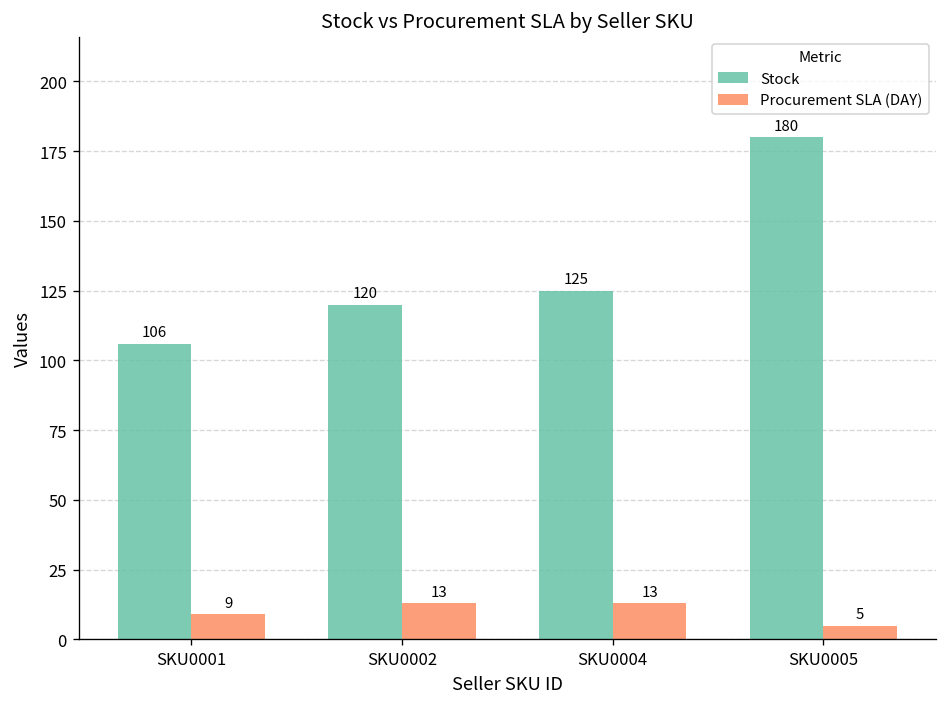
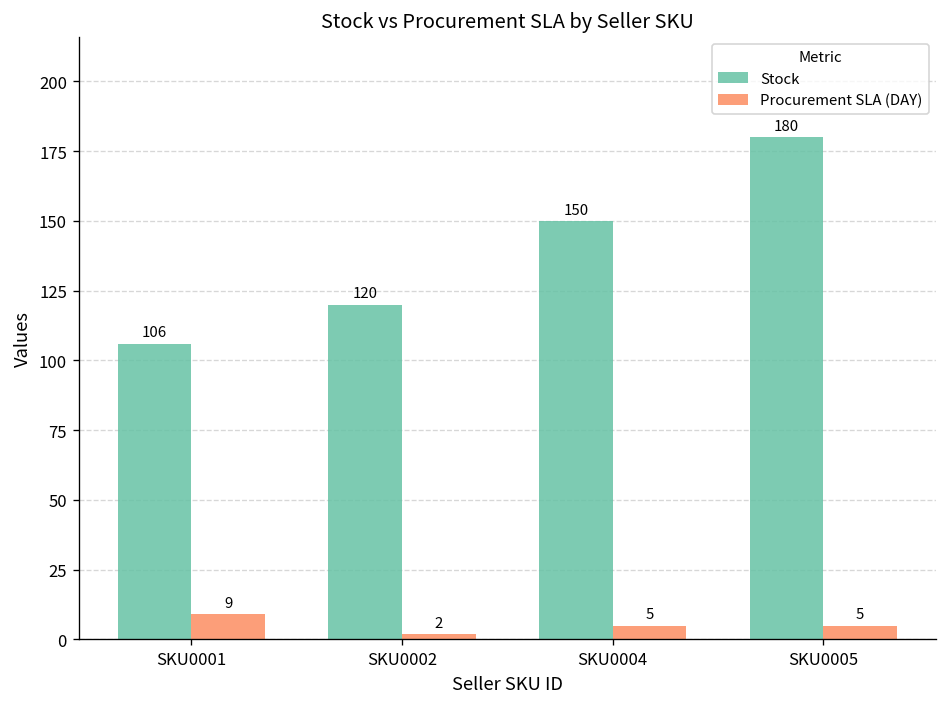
  {
    "Stock": {
      "SKU0001": 106,
      "SKU0002": 120,
-     "SKU0004": 125
+     "SKU0004": 150
    },
    "Procurement SLA (DAY)": {
      "SKU0001": 9,
-     "SKU0002": 13,
-     "SKU0004": 13,
+     "SKU0002": 2,
+     "SKU0004": 5,
      "SKU0005": 5
    }
  }
